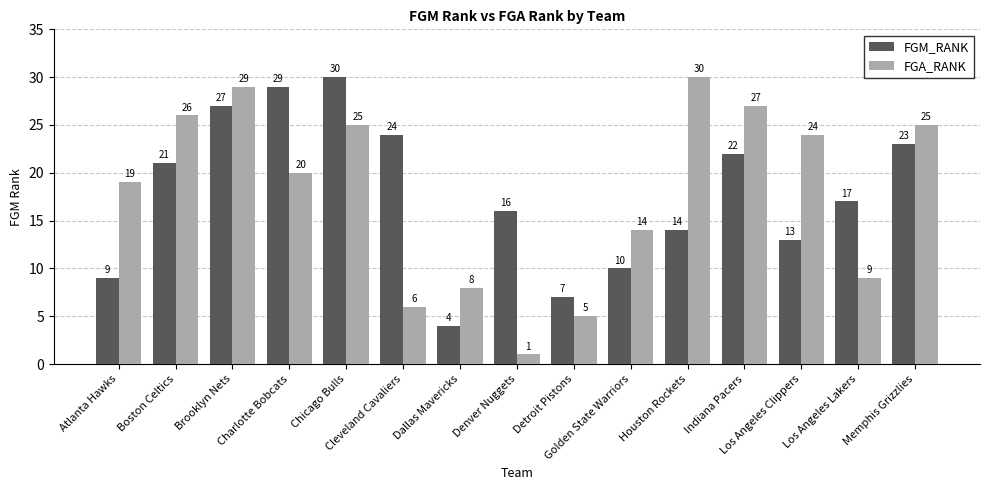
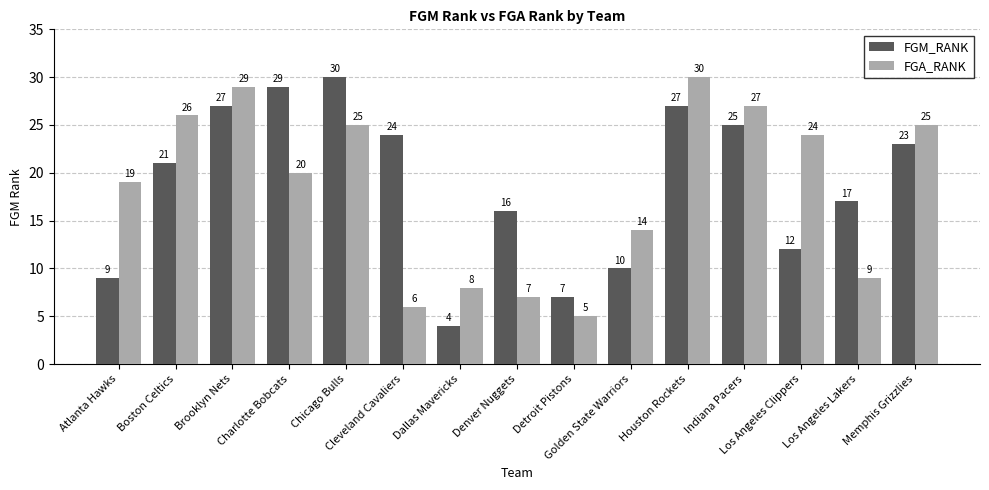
  {
    "FGM_RANK": {
      "Atlanta Hawks": 9,
      "Boston Celtics": 21,
      "Brooklyn Nets": 27,
      "Charlotte Bobcats": 29,
      "Chicago Bulls": 30,
      "Cleveland Cavaliers": 24,
      "Dallas Mavericks": 4,
      "Denver Nuggets": 16,
      "Detroit Pistons": 7,
      "Golden State Warriors": 10,
-     "Houston Rockets": 14,
-     "Indiana Pacers": 22,
-     "Los Angeles Clippers": 13,
+     "Houston Rockets": 27,
+     "Indiana Pacers": 25,
+     "Los Angeles Clippers": 12,
      "Los Angeles Lakers": 17,
      "Memphis Grizzlies": 23
    },
    "FGA_RANK": {
      "Atlanta Hawks": 19,
      "Boston Celtics": 26,
      "Brooklyn Nets": 29,
      "Charlotte Bobcats": 20,
      "Chicago Bulls": 25,
      "Cleveland Cavaliers": 6,
      "Dallas Mavericks": 8,
-     "Denver Nuggets": 1,
+     "Denver Nuggets": 7,
      "Detroit Pistons": 5,
      "Golden State Warriors": 14,
      "Houston Rockets": 30,
      "Indiana Pacers": 27,
      "Los Angeles Clippers": 24,
      "Los Angeles Lakers": 9,
      "Memphis Grizzlies": 25
    }
  }
